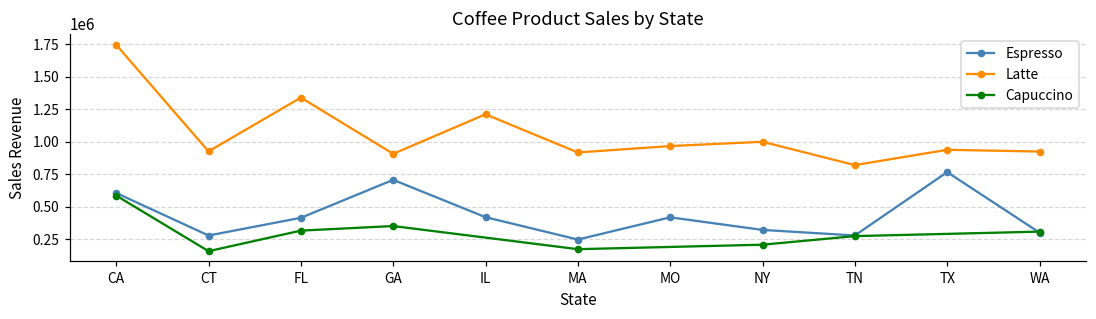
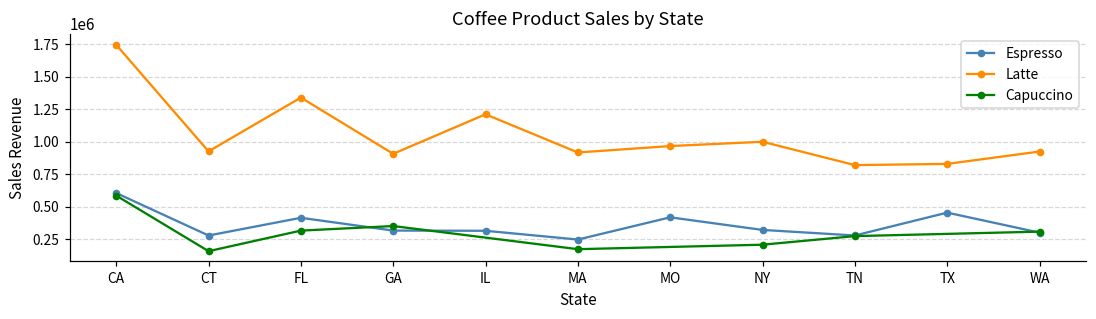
  {
    "Espresso": {
      "CT": 280000,
      "FL": 420000,
-     "GA": 710000,
-     "IL": 420000,
+     "GA": 320000,
+     "IL": 320000,
      "MA": 250000,
      "MO": 420000,
      "NY": 320000,
-     "TX": 770000
+     "TX": 460000
    },
    "Latte": {
      "CA": 1750000,
      "CT": 930000,
      "FL": 1340000,
      "GA": 910000,
      "IL": 1210000,
      "MA": 920000,
      "MO": 970000,
      "NY": 1000000,
      "TN": 820000,
-     "TX": 940000,
+     "TX": 830000,
      "WA": 920000
    },
    "Capuccino": {
      "CT": 160000,
      "FL": 320000,
      "GA": 350000,
      "MA": 170000,
      "NY": 210000
    }
  }
